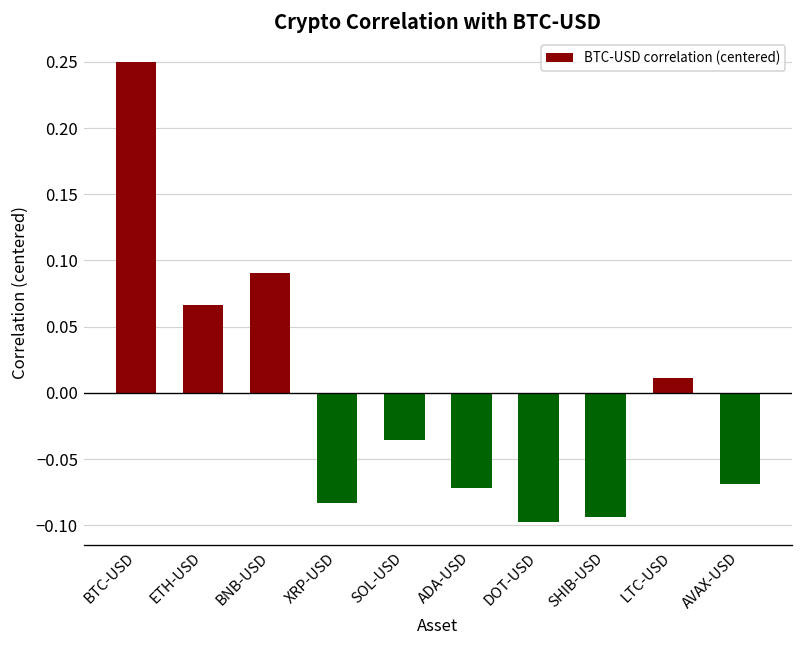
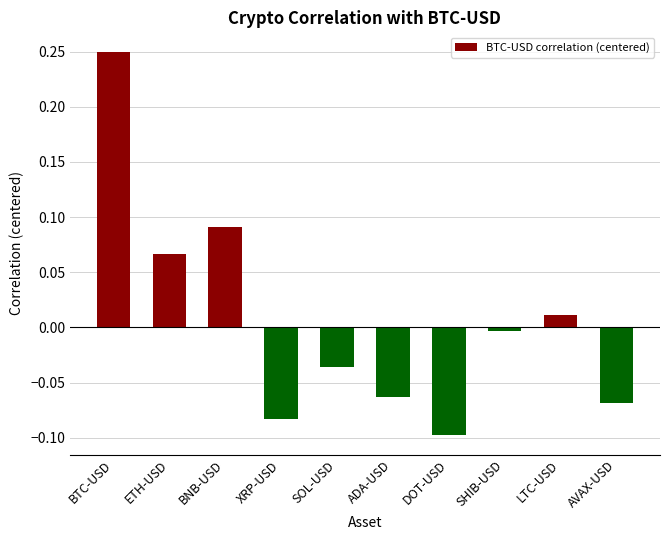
  {
    "BTC-USD": 0.250,
    "ETH-USD": 0.066,
    "BNB-USD": 0.091,
    "XRP-USD": -0.083,
    "SOL-USD": -0.035,
-   "ADA-USD": -0.072,
+   "ADA-USD": -0.063,
    "DOT-USD": -0.098,
-   "SHIB-USD": -0.094,
+   "SHIB-USD": -0.003,
    "LTC-USD": 0.011,
    "AVAX-USD": -0.068
  }
